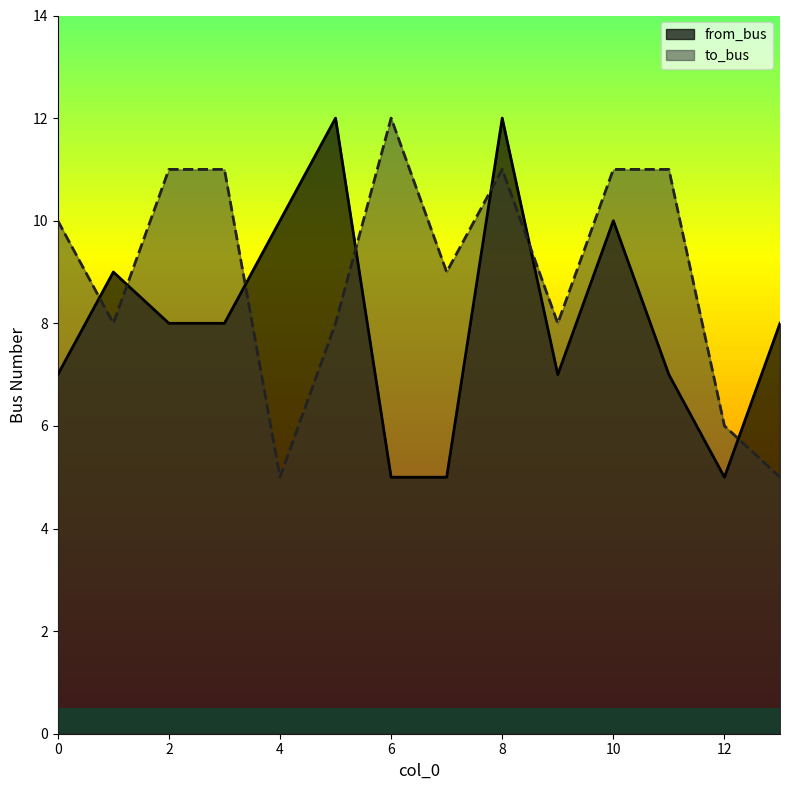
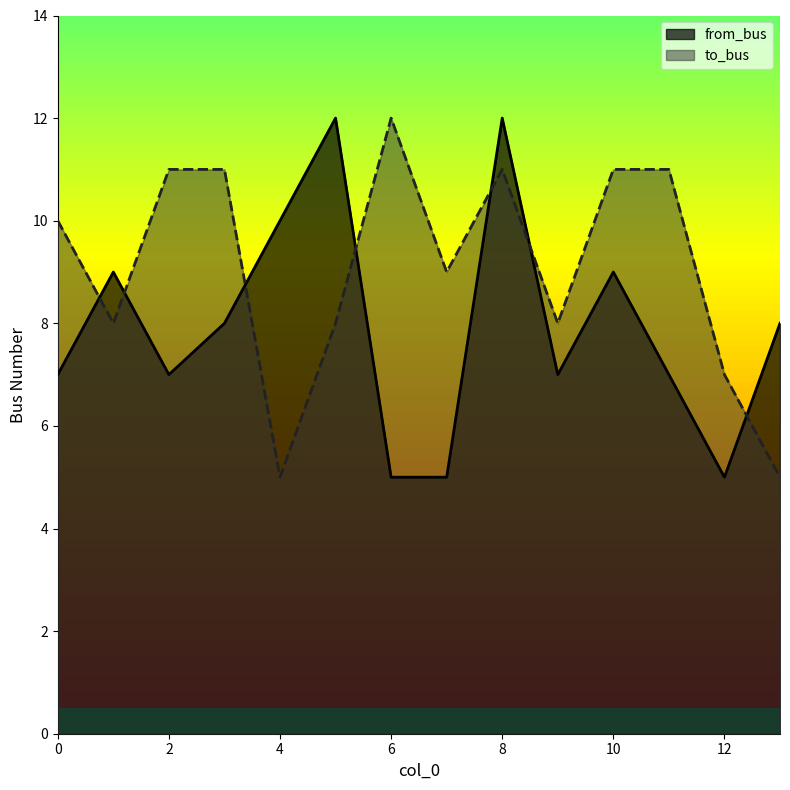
  {
    "from_bus": {
      "0": 7,
-     "2": 8,
+     "2": 7,
      "4": 10,
      "6": 5,
      "8": 12,
-     "10": 10,
+     "10": 9,
      "12": 5
    },
    "to_bus": {
      "0": 10,
      "2": 11,
      "4": 5,
      "6": 12,
      "8": 11,
      "10": 11,
-     "12": 6
+     "12": 7
    }
  }
